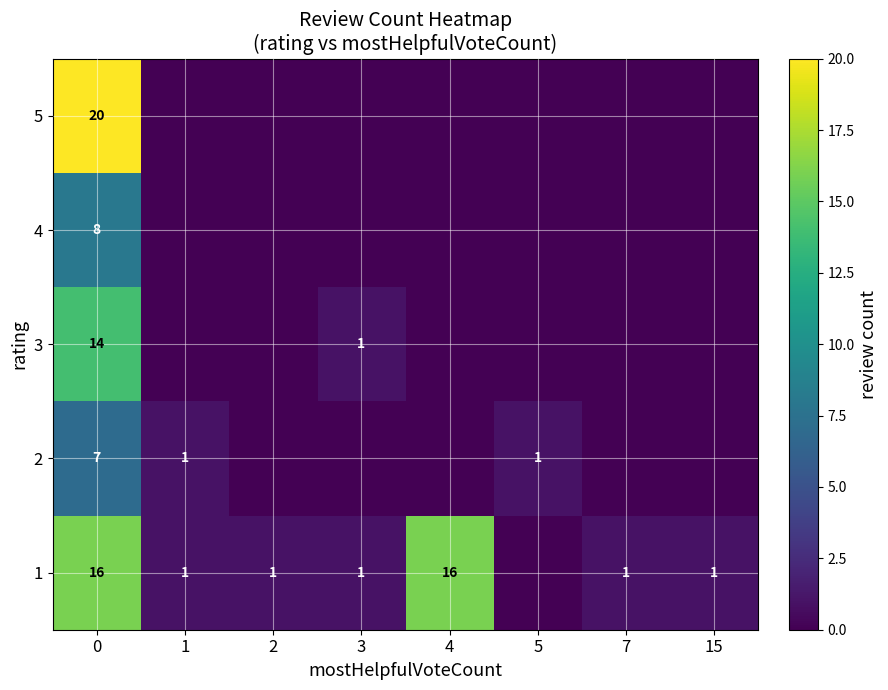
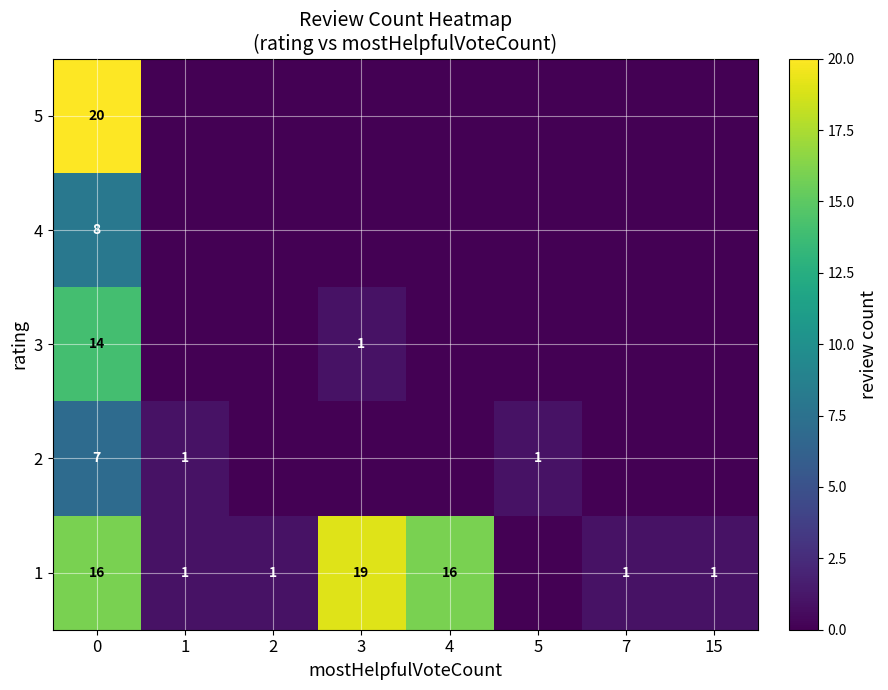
  {
    "5": {
      "0": 20
    },
    "4": {
      "0": 8
    },
    "3": {
      "0": 14,
      "3": 1
    },
    "2": {
      "0": 7,
      "1": 1,
      "5": 1
    },
    "1": {
      "0": 16,
      "1": 1,
      "2": 1,
-     "3": 1,
+     "3": 19,
      "4": 16,
      "7": 1,
      "15": 1
    }
  }
